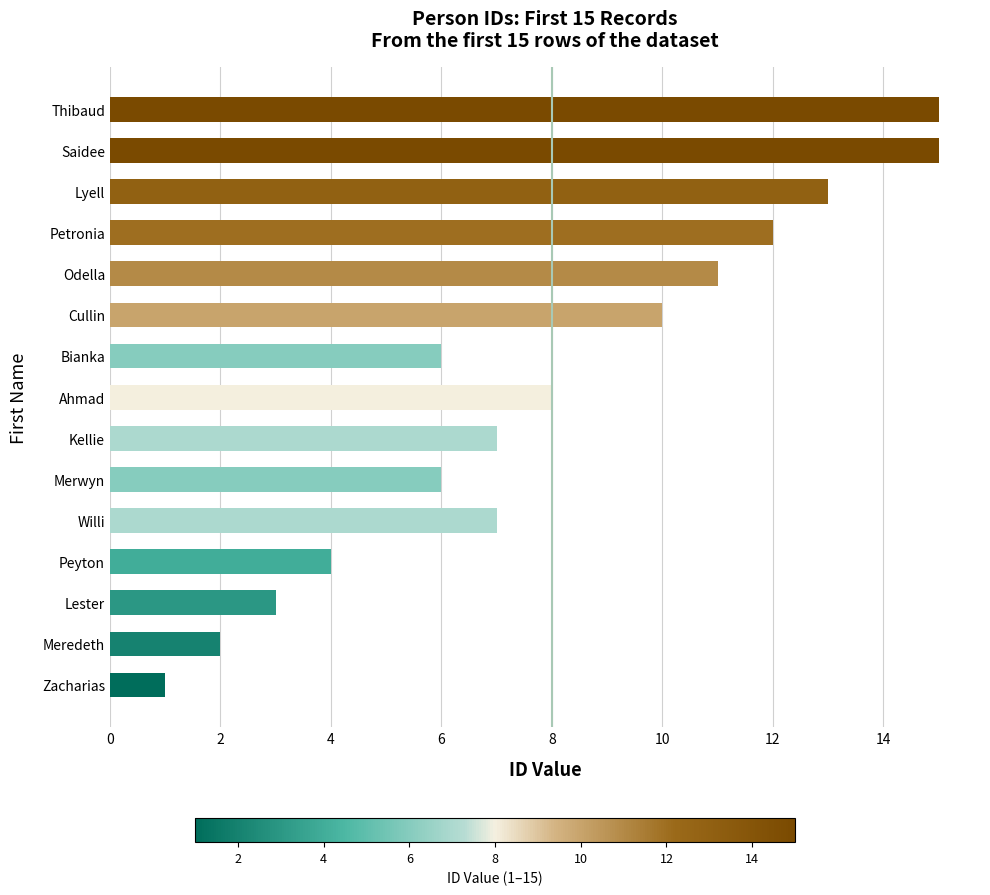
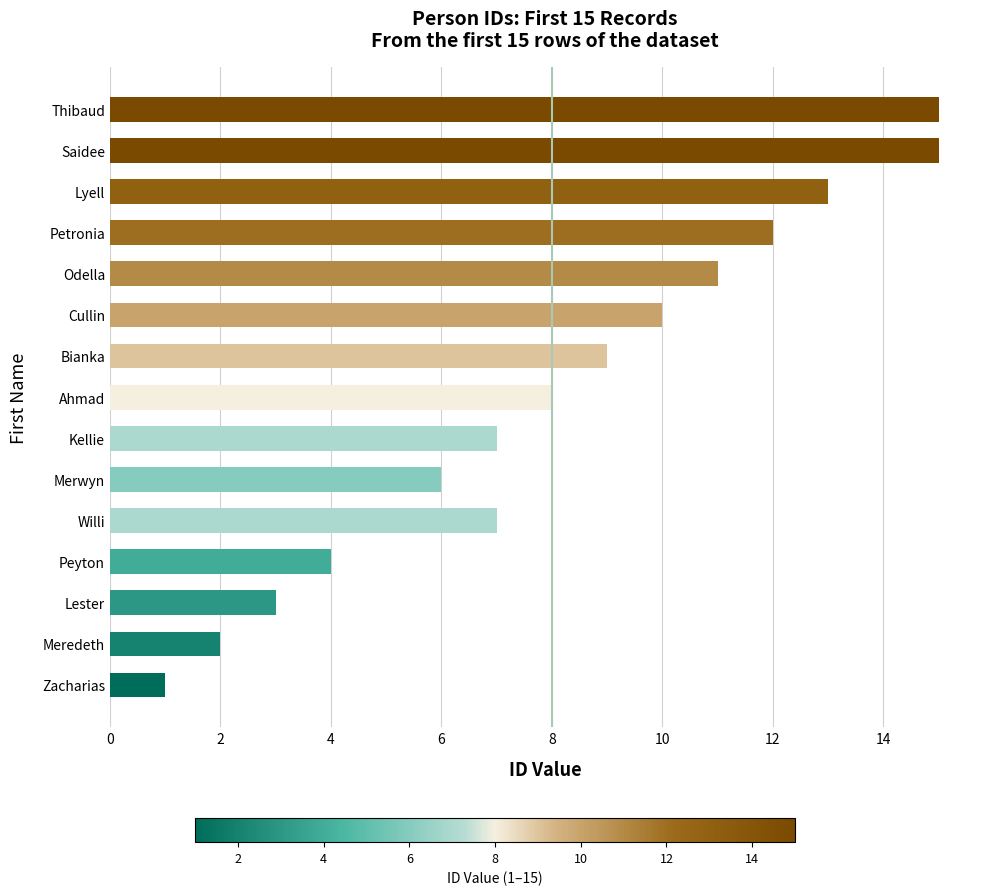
  {
    "Thibaud": 15,
    "Saidee": 15,
    "Lyell": 13,
    "Petronia": 12,
    "Odella": 11,
    "Cullin": 10,
-   "Bianka": 6,
+   "Bianka": 9,
    "Ahmad": 8,
    "Kellie": 7,
    "Merwyn": 6,
    "Willi": 7,
    "Peyton": 4,
    "Lester": 3,
    "Meredeth": 2,
    "Zacharias": 1
  }
